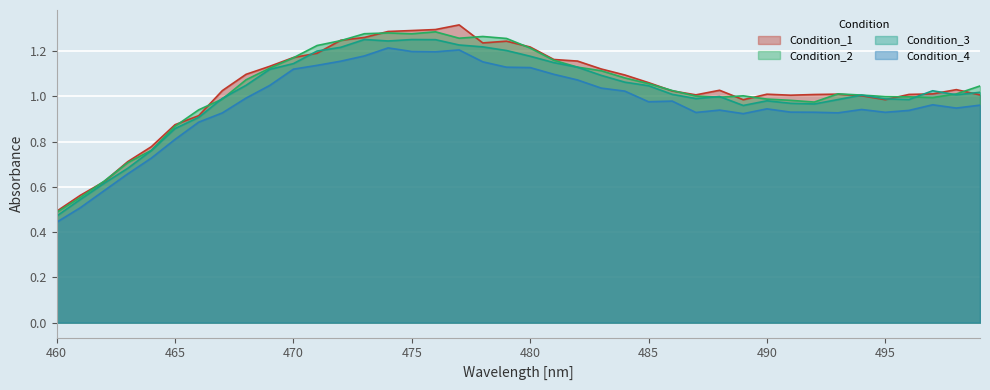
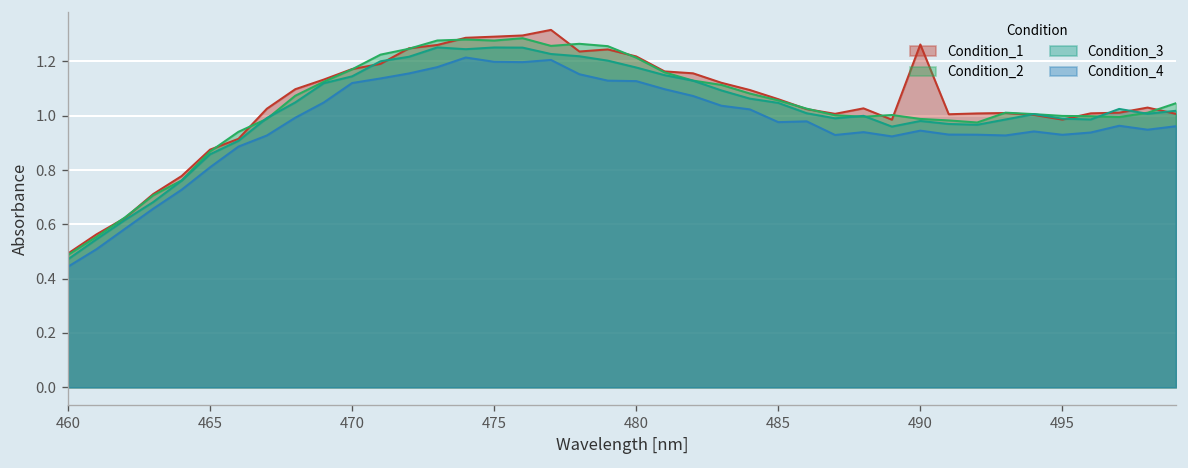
  {
    "Condition_1": {
      "475": 1.29,
-     "490": 1.01
+     "490": 1.26
    }
  }
